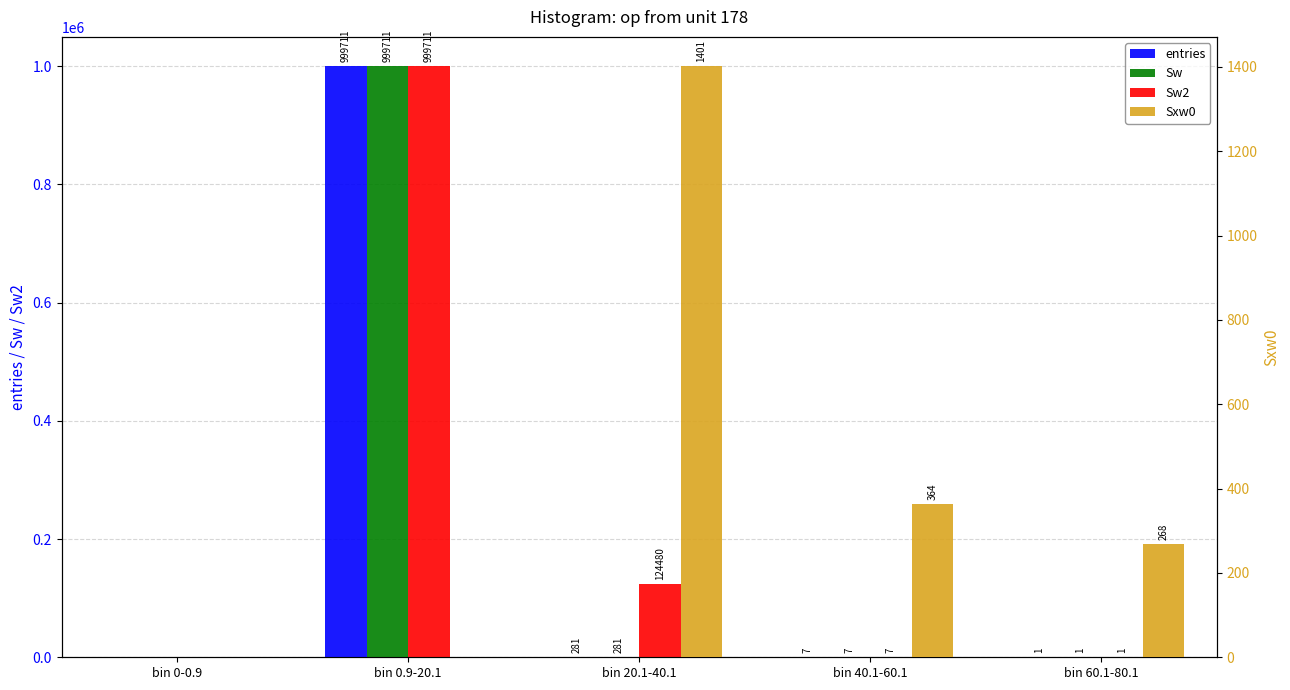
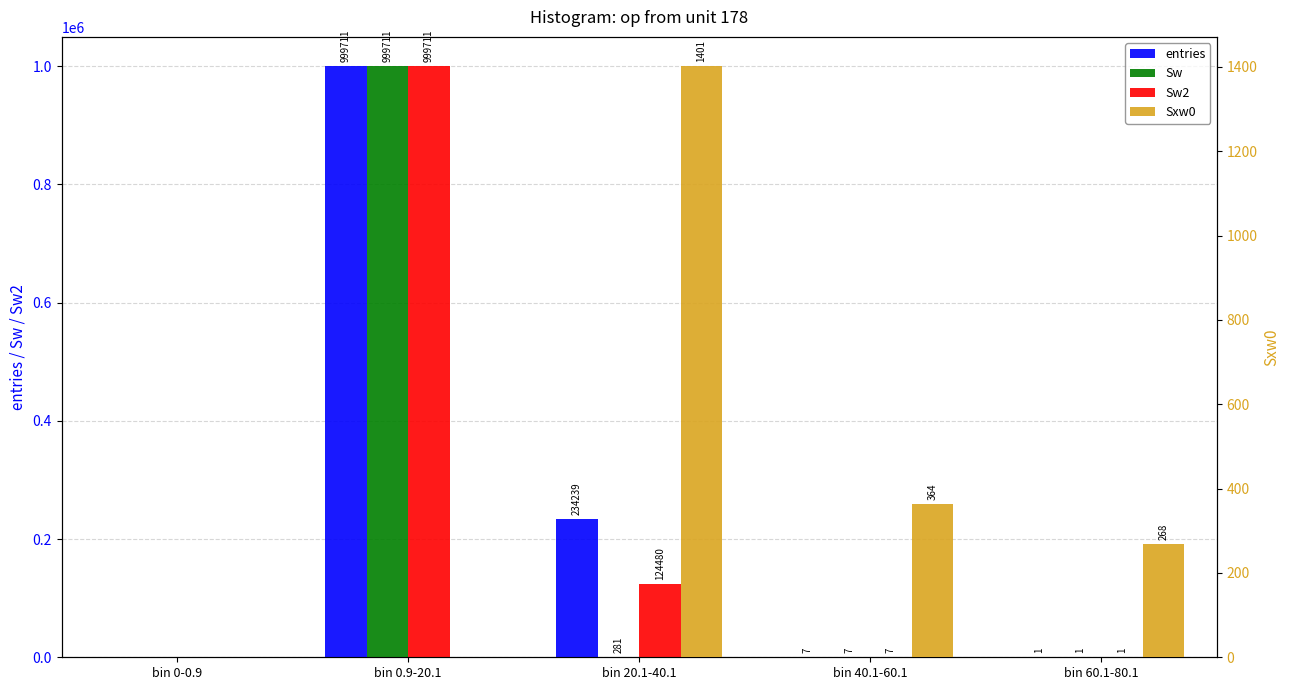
  {
    "entries": {
      "bin 0.9-20.1": 999711,
-     "bin 20.1-40.1": 281,
+     "bin 20.1-40.1": 234239,
      "bin 40.1-60.1": 7,
      "bin 60.1-80.1": 1
    },
    "Sw": {
      "bin 0.9-20.1": 999711,
      "bin 20.1-40.1": 281,
      "bin 40.1-60.1": 7,
      "bin 60.1-80.1": 1
    },
    "Sw2": {
      "bin 0.9-20.1": 999711,
      "bin 20.1-40.1": 124480,
      "bin 40.1-60.1": 7,
      "bin 60.1-80.1": 1
    },
    "Sxw0": {
      "bin 20.1-40.1": 1401,
      "bin 40.1-60.1": 364,
      "bin 60.1-80.1": 268
    }
  }
